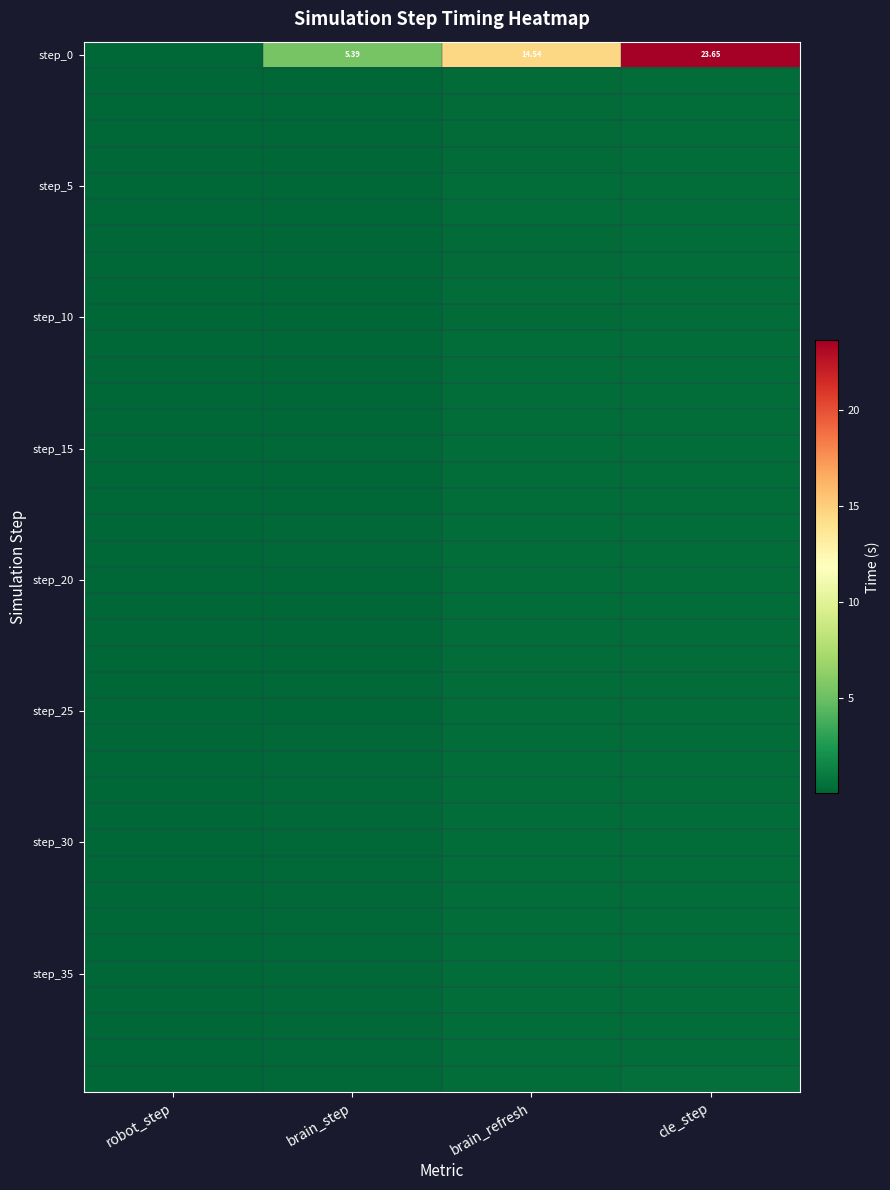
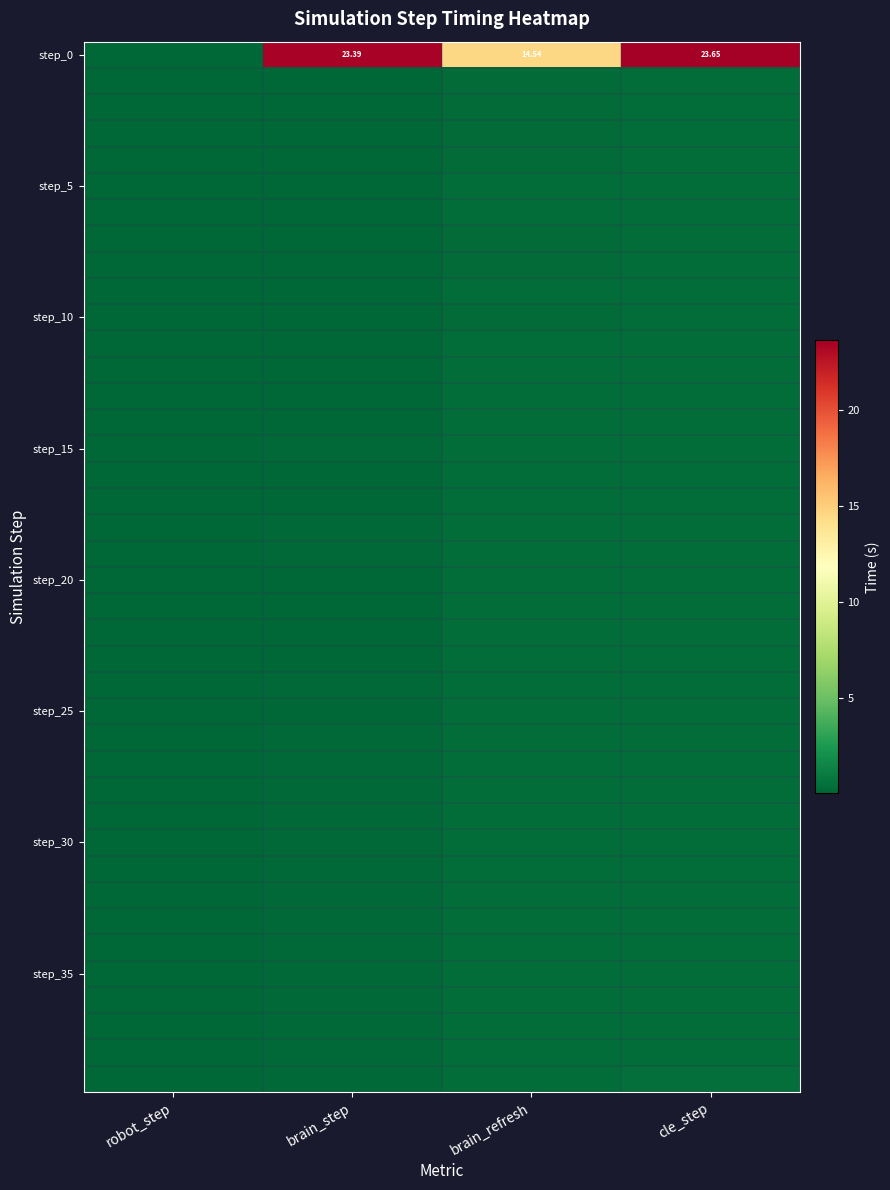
  {
    "step_0": {
-     "brain_step": 5.39,
+     "brain_step": 23.39,
      "brain_refresh": 14.54,
      "cle_step": 23.65
    }
  }
